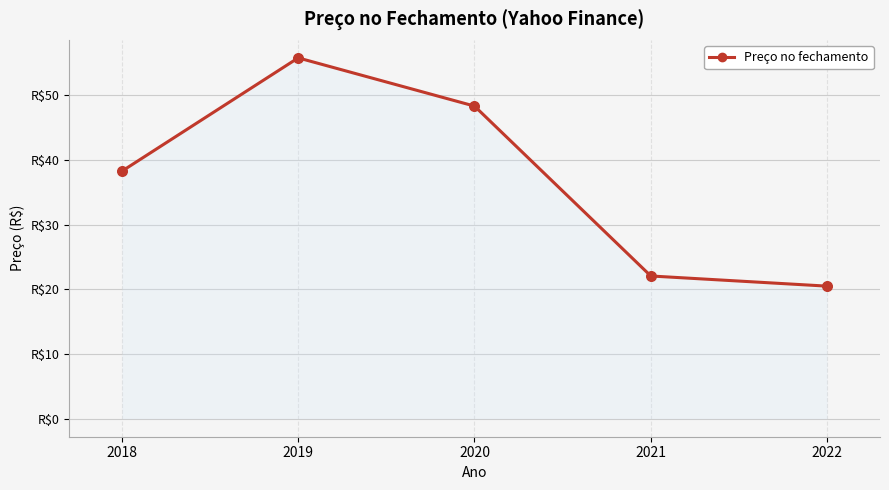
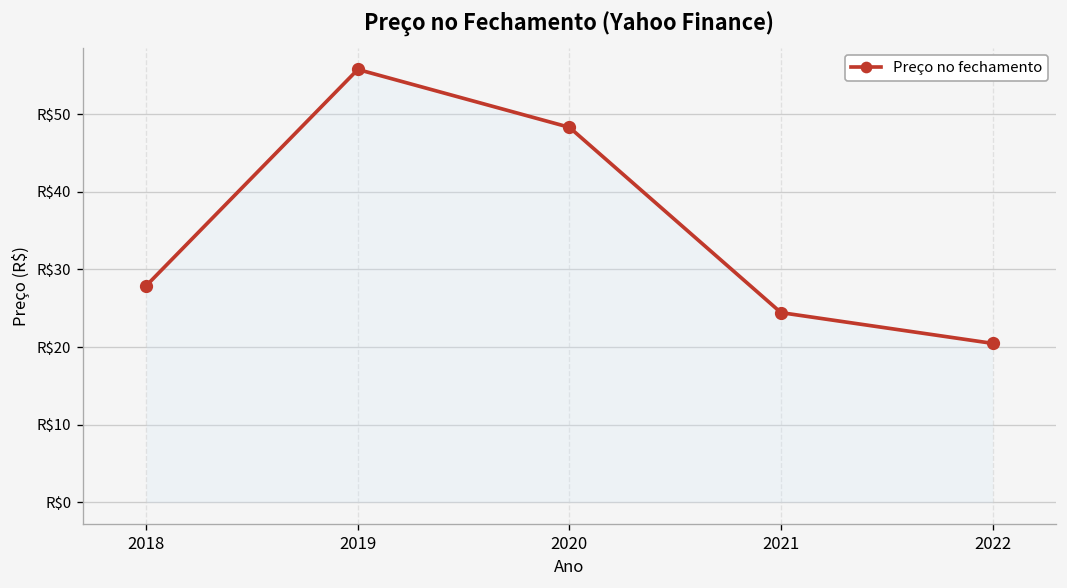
  {
-   "2018": "R$38",
+   "2018": "R$28",
    "2019": "R$56",
    "2020": "R$48",
-   "2021": "R$22",
+   "2021": "R$24",
    "2022": "R$20"
  }
